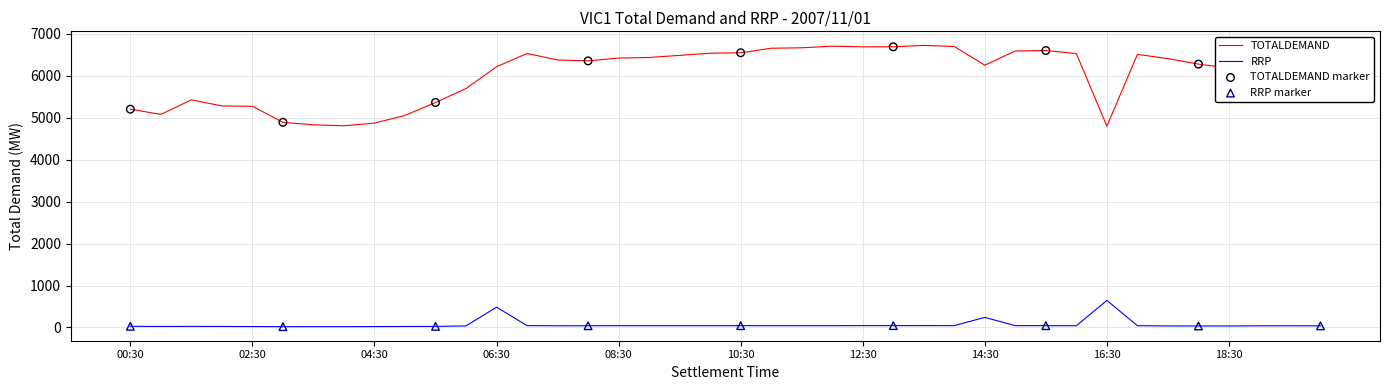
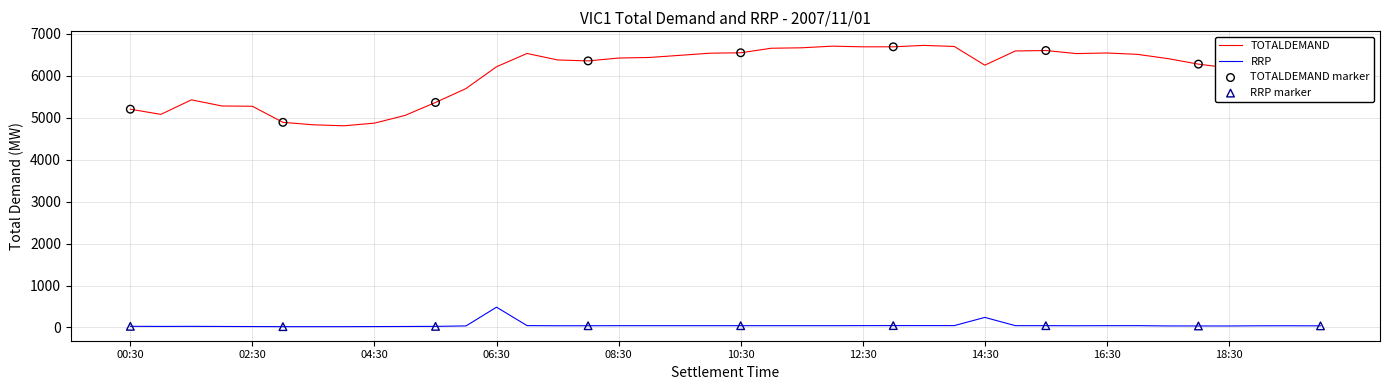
  {
    "TOTALDEMAND": {
      "02:30": 5300,
      "04:30": 4900,
      "06:30": 6200,
      "08:30": 6400,
      "12:30": 6700,
      "14:30": 6300,
-     "16:30": 4800
+     "16:30": 6500
    },
    "RRP": {
      "02:30": 0,
      "04:30": 0,
      "06:30": 500,
      "08:30": 0,
      "12:30": 0,
      "14:30": 200,
-     "16:30": 600,
+     "16:30": 0,
      "18:30": 0
    }
  }
